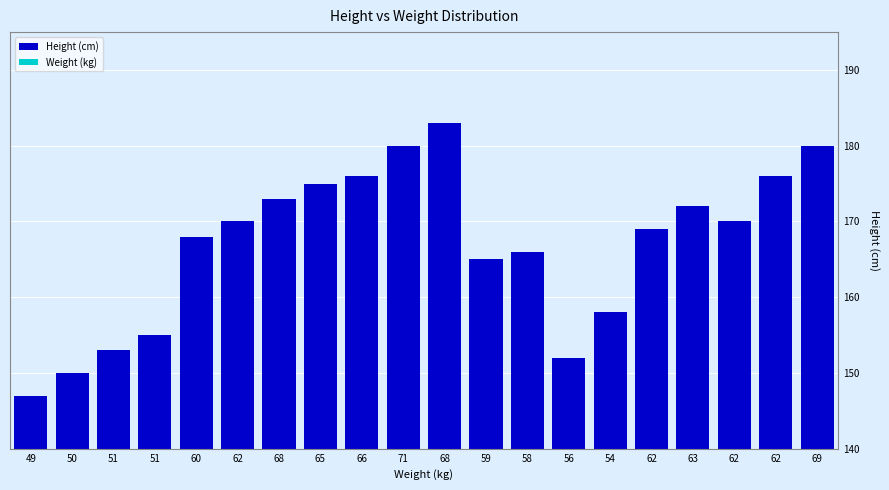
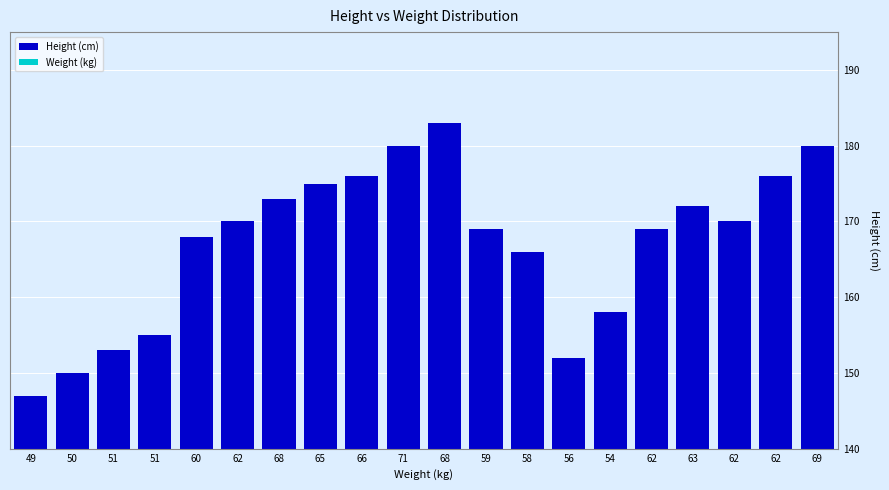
  {
    "Height (cm)": {
      "49": 147,
      "50": 150,
      "60": 168,
      "65": 175,
      "66": 176,
      "71": 180,
-     "59": 165,
+     "59": 169,
      "58": 166,
      "56": 152,
      "54": 158,
      "63": 172,
      "69": 180
    }
  }
